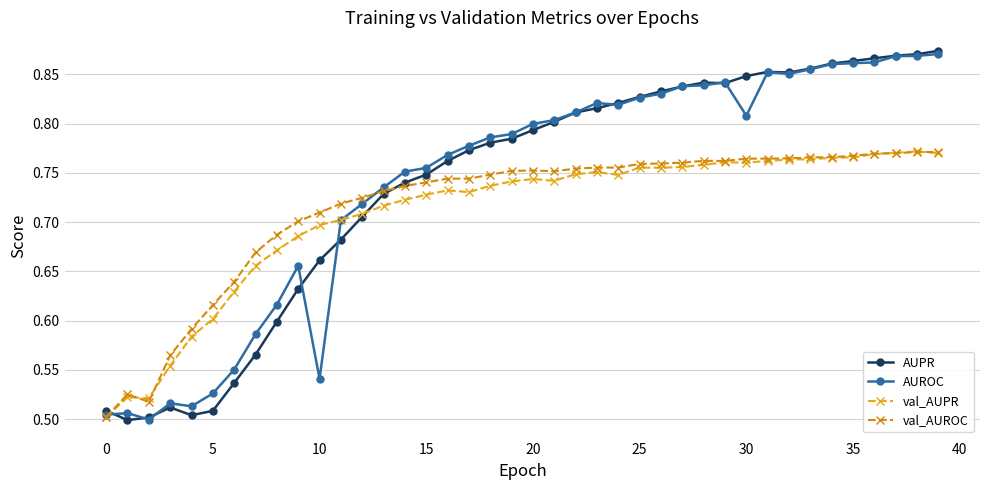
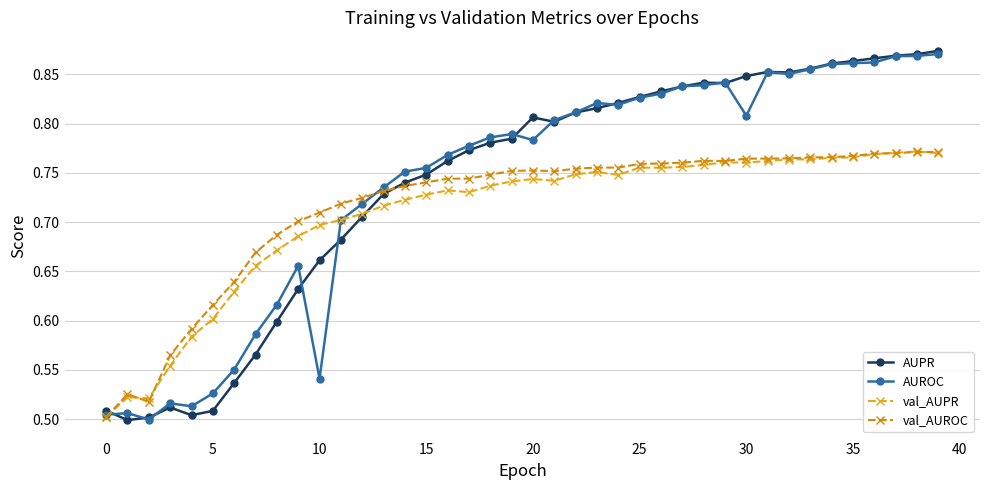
  {
    "AUPR": {
      "0": 0.51,
      "5": 0.51,
      "10": 0.66,
      "15": 0.75,
-     "20": 0.79,
+     "20": 0.81,
      "30": 0.85
    },
    "AUROC": {
      "5": 0.53,
      "10": 0.54,
      "15": 0.76,
-     "20": 0.80,
+     "20": 0.78,
      "30": 0.81
    }
  }
